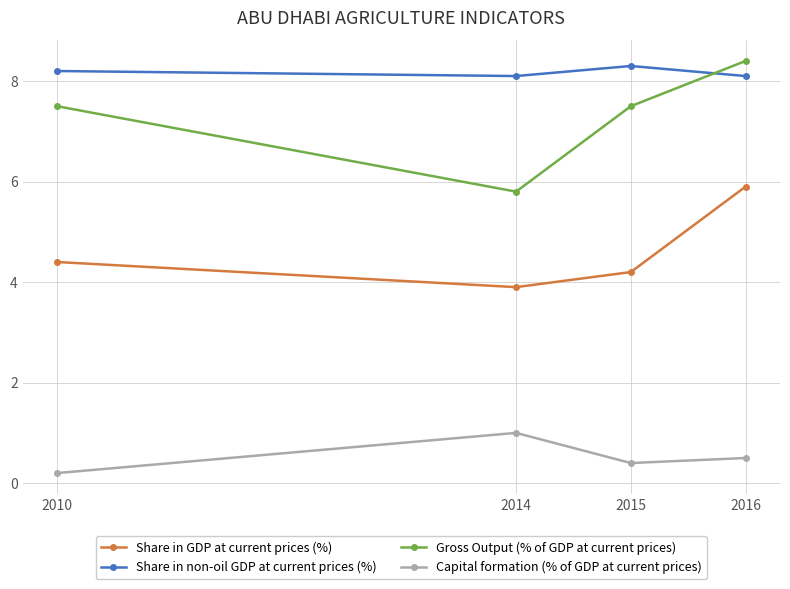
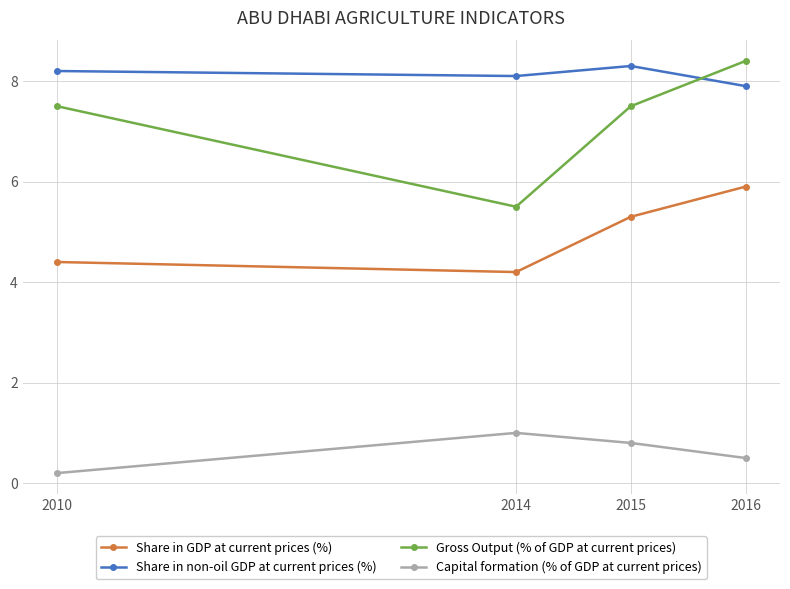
  {
    "Share in GDP at current prices (%)": {
      "2010": 4.4,
-     "2014": 3.9,
-     "2015": 4.2,
+     "2014": 4.2,
+     "2015": 5.3,
      "2016": 5.9
    },
    "Share in non-oil GDP at current prices (%)": {
      "2010": 8.2,
      "2014": 8.1,
      "2015": 8.3,
-     "2016": 8.1
+     "2016": 7.9
    },
    "Gross Output (% of GDP at current prices)": {
      "2010": 7.5,
-     "2014": 5.8,
+     "2014": 5.5,
      "2015": 7.5,
      "2016": 8.4
    },
    "Capital formation (% of GDP at current prices)": {
      "2010": 0.2,
      "2014": 1.0,
-     "2015": 0.4,
+     "2015": 0.8,
      "2016": 0.5
    }
  }
